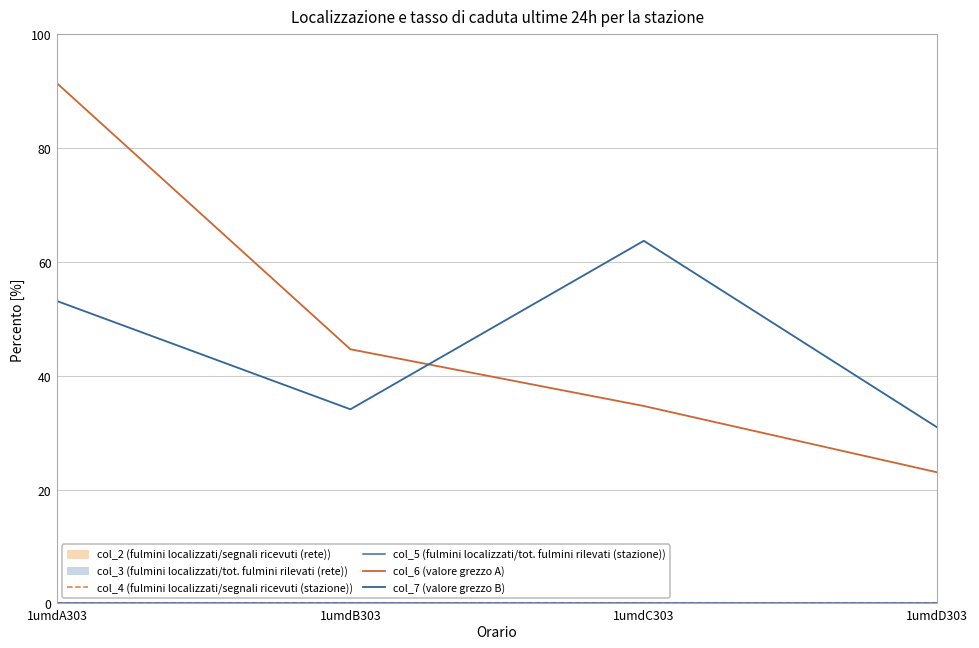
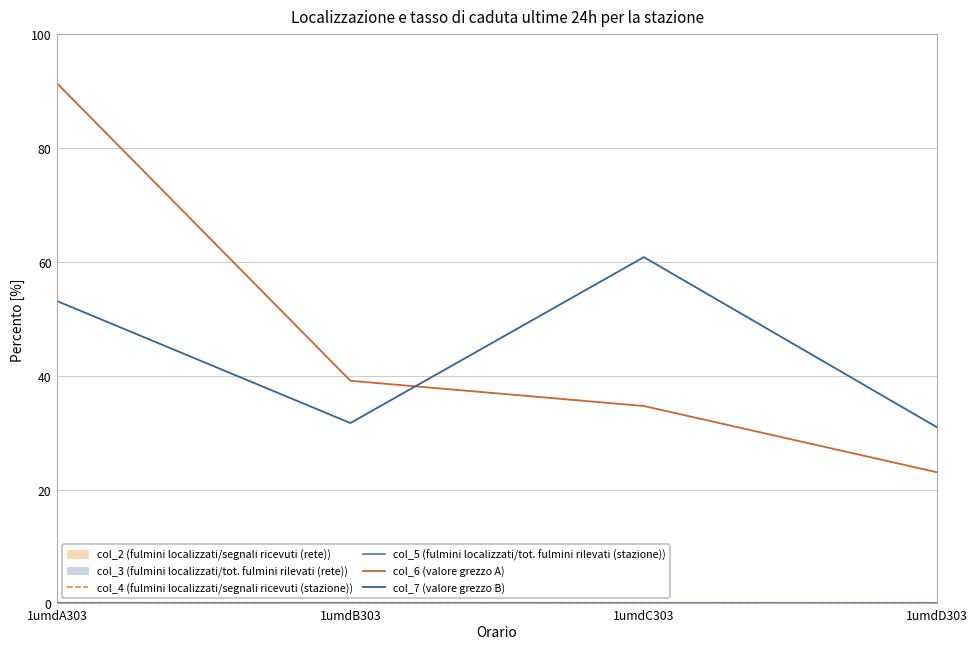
  {
    "col_3 (fulmini localizzati/tot. fulmini rilevati (rete))": {
      "1umdA303": 0,
      "1umdB303": 0,
      "1umdC303": 0,
      "1umdD303": 0
    },
    "col_6 (valore grezzo A)": {
      "1umdA303": 91,
-     "1umdB303": 45,
+     "1umdB303": 39,
      "1umdC303": 35,
      "1umdD303": 23
    },
    "col_7 (valore grezzo B)": {
      "1umdA303": 53,
-     "1umdB303": 34,
-     "1umdC303": 64,
+     "1umdB303": 32,
+     "1umdC303": 61,
      "1umdD303": 31
    }
  }
